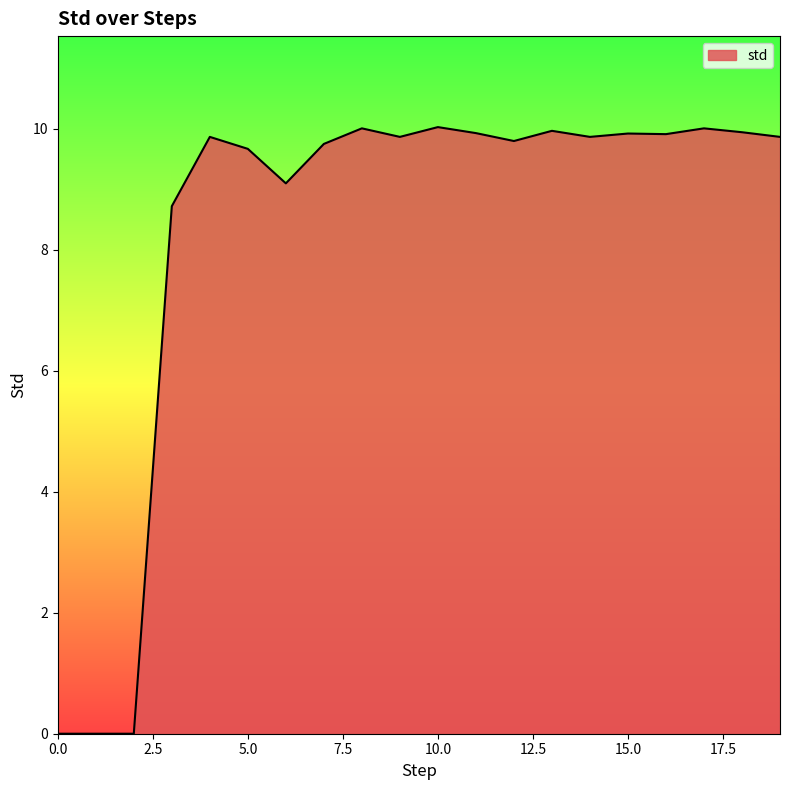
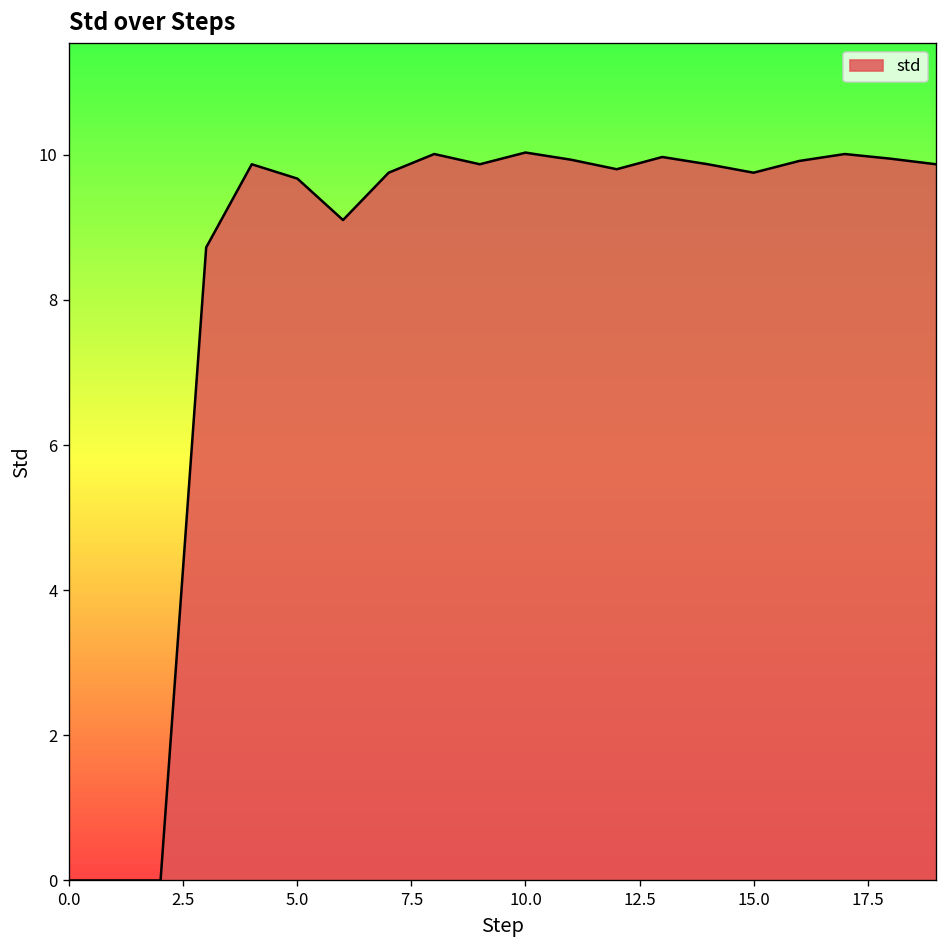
  {
    "0.0": 0.0,
    "5.0": 9.7,
    "10.0": 10.0,
-   "15.0": 9.9
+   "15.0": 9.8
  }
